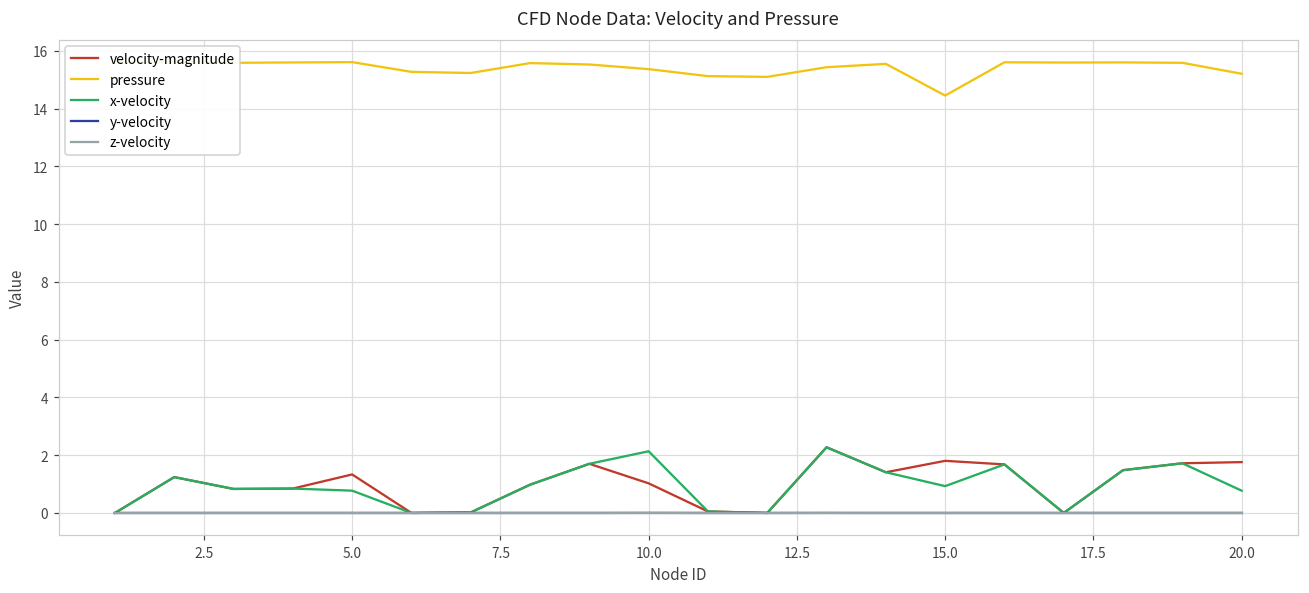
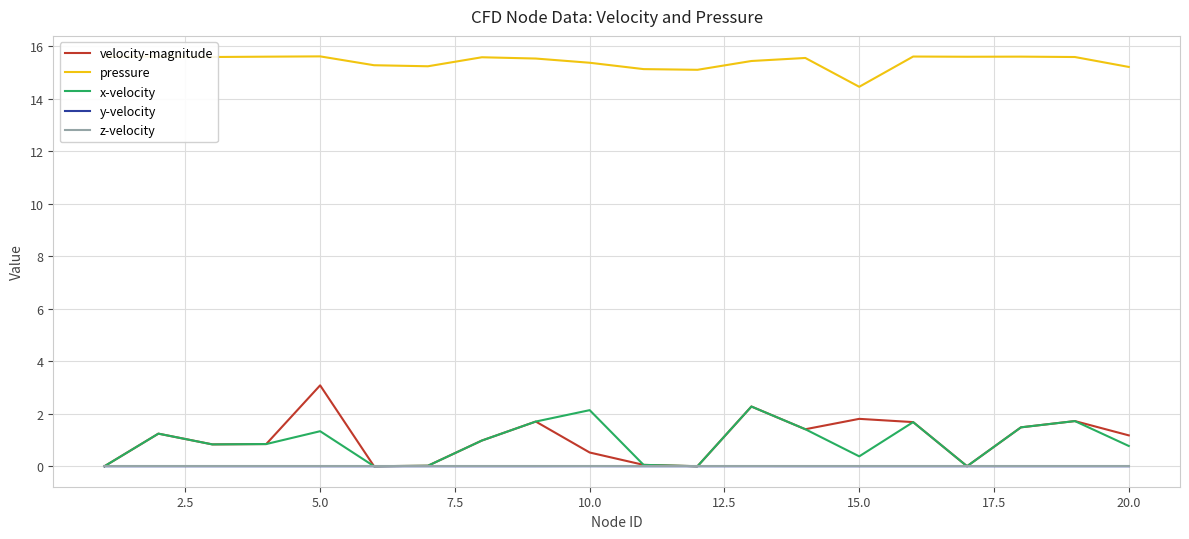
  {
    "velocity-magnitude": {
-     "5.0": 1.3,
-     "10.0": 1.0,
+     "5.0": 3.1,
+     "10.0": 0.5,
      "15.0": 1.8,
-     "20.0": 1.8
+     "20.0": 1.2
    },
    "pressure": {
      "5.0": 15.6,
      "10.0": 15.4,
      "15.0": 14.5,
      "20.0": 15.2
    },
    "x-velocity": {
-     "5.0": 0.8,
+     "5.0": 1.3,
      "10.0": 2.1,
-     "15.0": 0.9,
+     "15.0": 0.4,
      "20.0": 0.8
    },
    "z-velocity": {
      "5.0": 0.0,
      "10.0": 0.0,
      "15.0": 0.0,
      "20.0": 0.0
    }
  }
